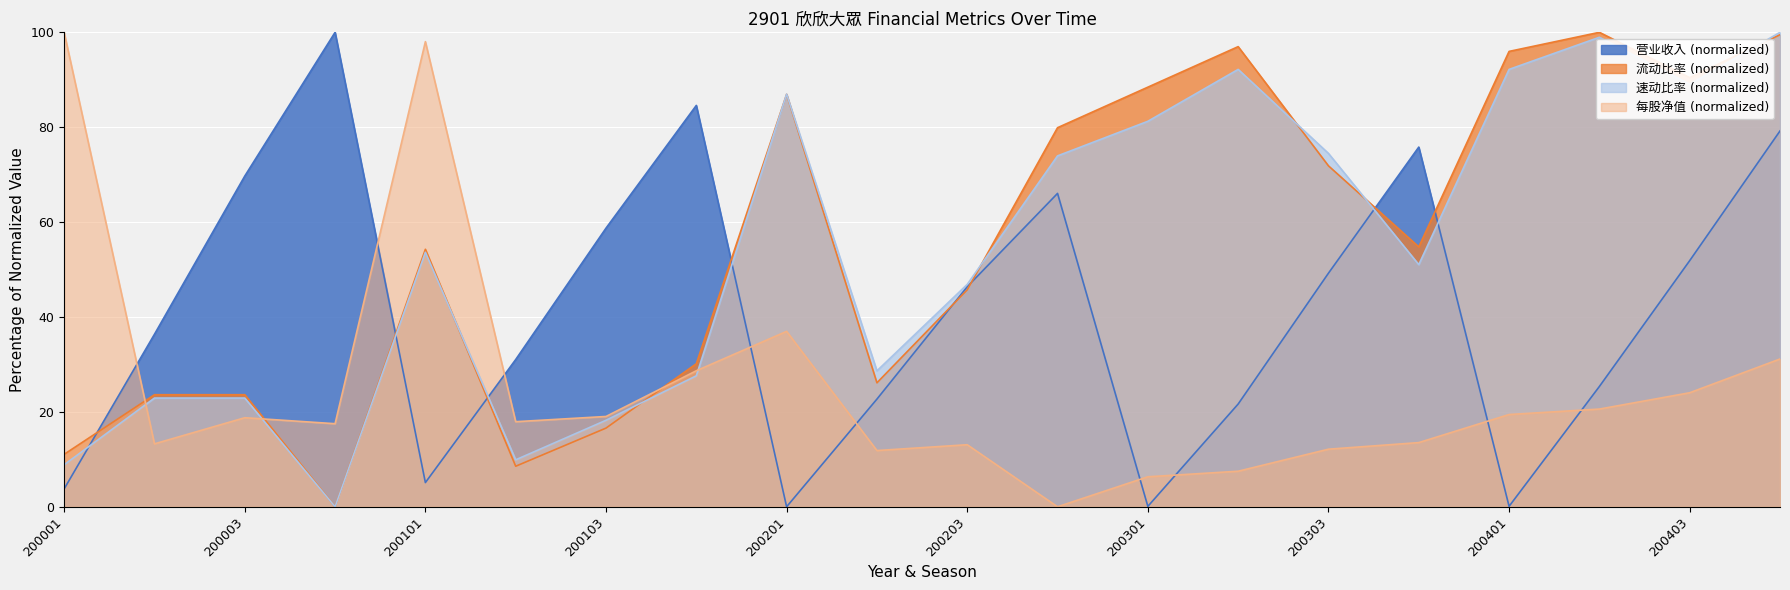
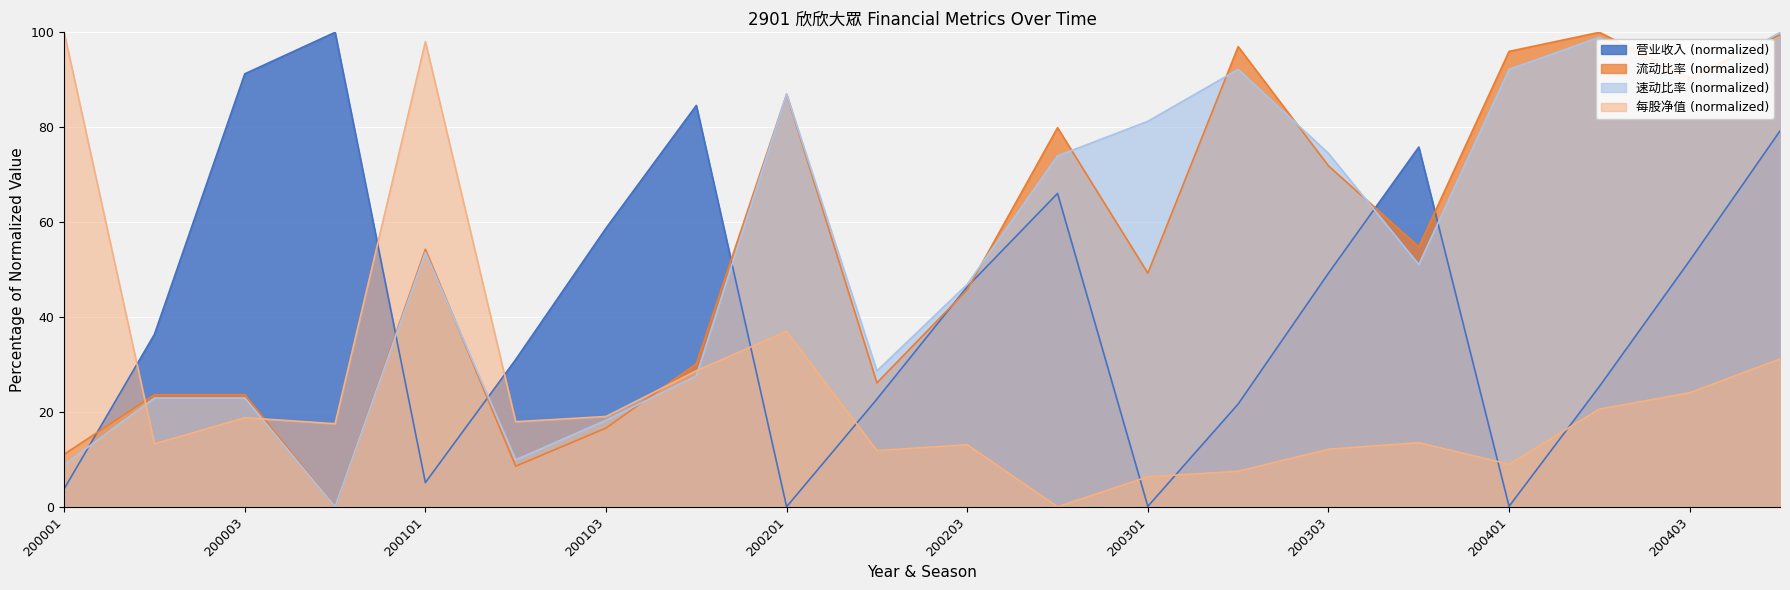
  {
    "营业收入 (normalized)": {
      "200001": 4,
-     "200003": 70,
+     "200003": 91,
      "200101": 5,
      "200103": 59,
      "200201": 0,
      "200301": 0,
      "200303": 49,
      "200401": 0,
      "200403": 52
    },
    "流动比率 (normalized)": {
      "200001": 11,
      "200003": 24,
      "200101": 54,
      "200103": 17,
      "200203": 46,
-     "200301": 88,
+     "200301": 49,
      "200303": 72,
      "200401": 96
    },
    "速动比率 (normalized)": {
      "200001": 9,
      "200003": 23,
      "200101": 54,
      "200103": 18,
      "200301": 81,
      "200303": 74,
      "200401": 92
    },
    "每股净值 (normalized)": {
      "200001": 100,
      "200003": 19,
      "200101": 98,
      "200103": 19,
      "200201": 37,
      "200203": 13,
      "200301": 6,
      "200303": 12,
-     "200401": 19,
+     "200401": 9,
      "200403": 24
    }
  }
